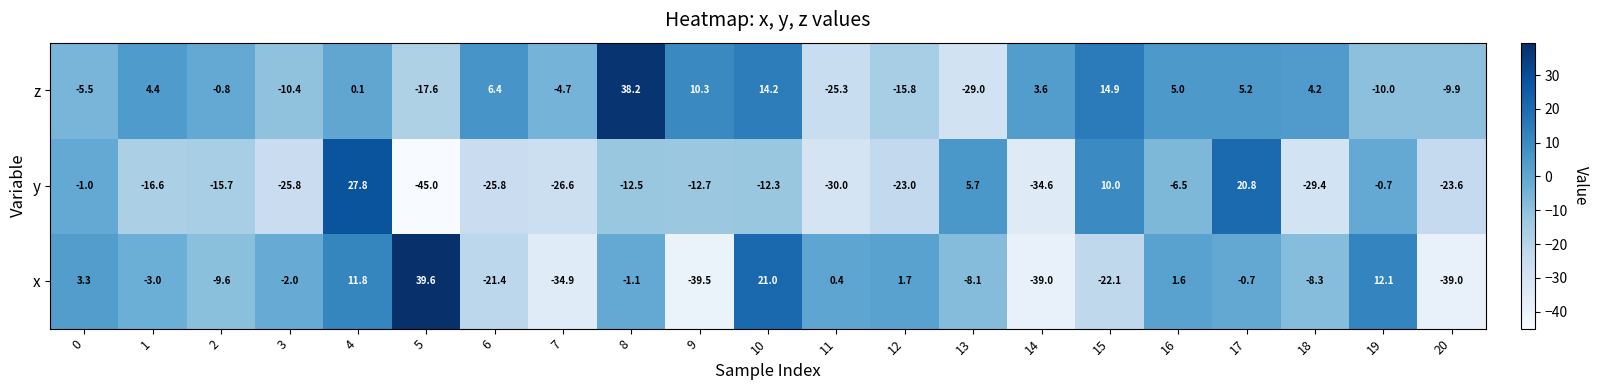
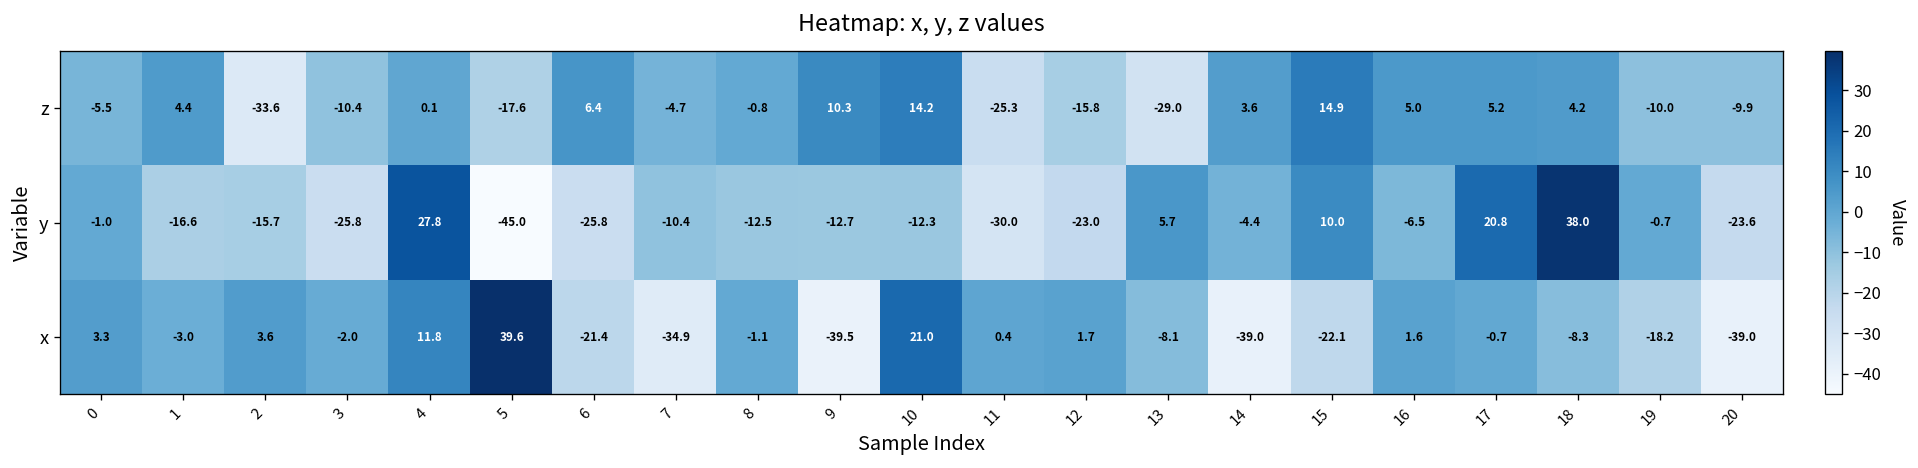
  {
    "z": {
      "0": -5.5,
      "1": 4.4,
-     "2": -0.8,
+     "2": -33.6,
      "3": -10.4,
      "4": 0.1,
      "5": -17.6,
      "6": 6.4,
      "7": -4.7,
-     "8": 38.2,
+     "8": -0.8,
      "9": 10.3,
      "10": 14.2,
      "11": -25.3,
      "12": -15.8,
      "13": -29.0,
      "14": 3.6,
      "15": 14.9,
      "16": 5.0,
      "17": 5.2,
      "18": 4.2,
      "19": -10.0,
      "20": -9.9
    },
    "y": {
      "0": -1.0,
      "1": -16.6,
      "2": -15.7,
      "3": -25.8,
      "4": 27.8,
      "5": -45.0,
      "6": -25.8,
-     "7": -26.6,
+     "7": -10.4,
      "8": -12.5,
      "9": -12.7,
      "10": -12.3,
      "11": -30.0,
      "12": -23.0,
      "13": 5.7,
-     "14": -34.6,
+     "14": -4.4,
      "15": 10.0,
      "16": -6.5,
      "17": 20.8,
-     "18": -29.4,
+     "18": 38.0,
      "19": -0.7,
      "20": -23.6
    },
    "x": {
      "0": 3.3,
      "1": -3.0,
-     "2": -9.6,
+     "2": 3.6,
      "3": -2.0,
      "4": 11.8,
      "5": 39.6,
      "6": -21.4,
      "7": -34.9,
      "8": -1.1,
      "9": -39.5,
      "10": 21.0,
      "11": 0.4,
      "12": 1.7,
      "13": -8.1,
      "14": -39.0,
      "15": -22.1,
      "16": 1.6,
      "17": -0.7,
      "18": -8.3,
-     "19": 12.1,
+     "19": -18.2,
      "20": -39.0
    }
  }
